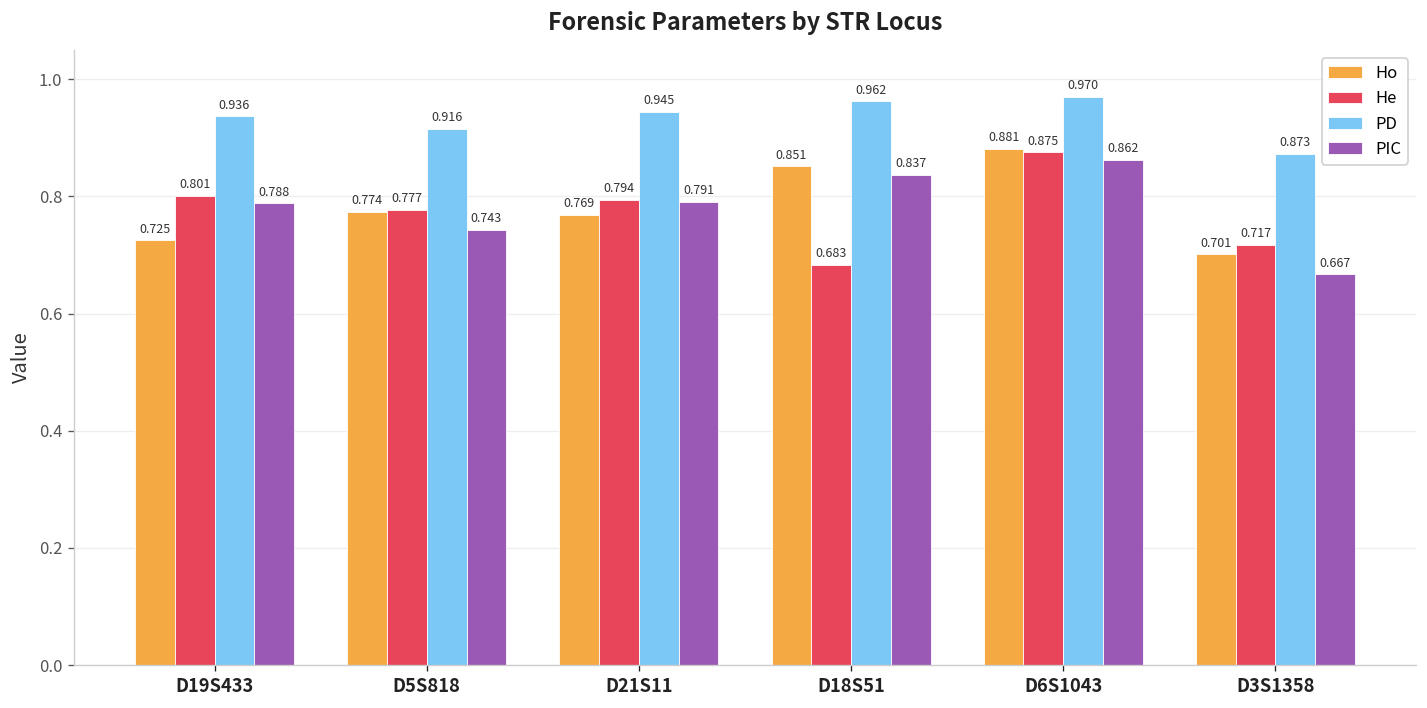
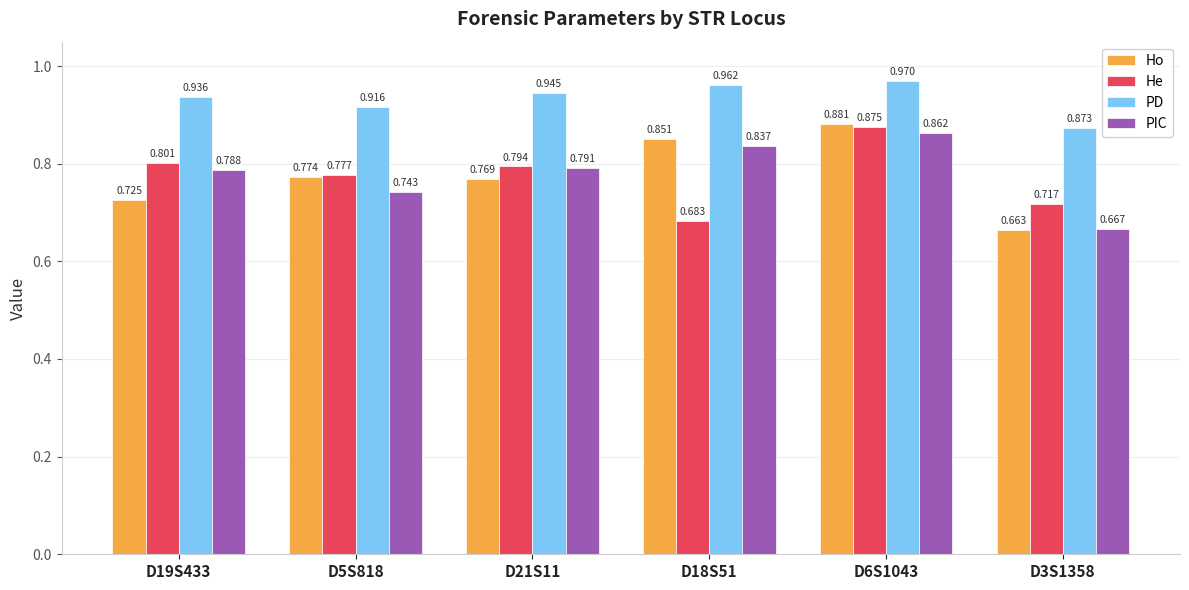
  {
    "Ho": {
      "D19S433": 0.725,
      "D5S818": 0.774,
      "D21S11": 0.769,
      "D18S51": 0.851,
      "D6S1043": 0.881,
-     "D3S1358": 0.701
+     "D3S1358": 0.663
    },
    "He": {
      "D19S433": 0.801,
      "D5S818": 0.777,
      "D21S11": 0.794,
      "D18S51": 0.683,
      "D6S1043": 0.875,
      "D3S1358": 0.717
    },
    "PD": {
      "D19S433": 0.936,
      "D5S818": 0.916,
      "D21S11": 0.945,
      "D18S51": 0.962,
      "D6S1043": 0.970,
      "D3S1358": 0.873
    },
    "PIC": {
      "D19S433": 0.788,
      "D5S818": 0.743,
      "D21S11": 0.791,
      "D18S51": 0.837,
      "D6S1043": 0.862,
      "D3S1358": 0.667
    }
  }
